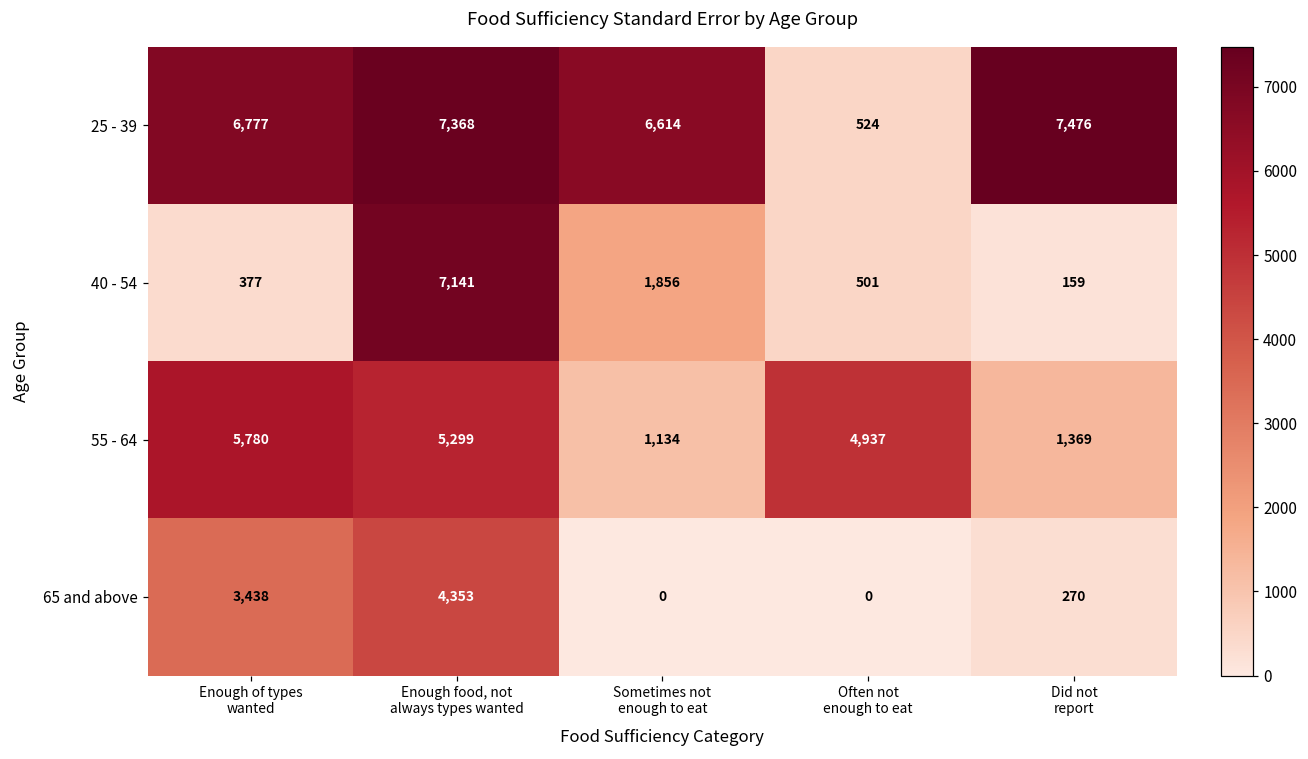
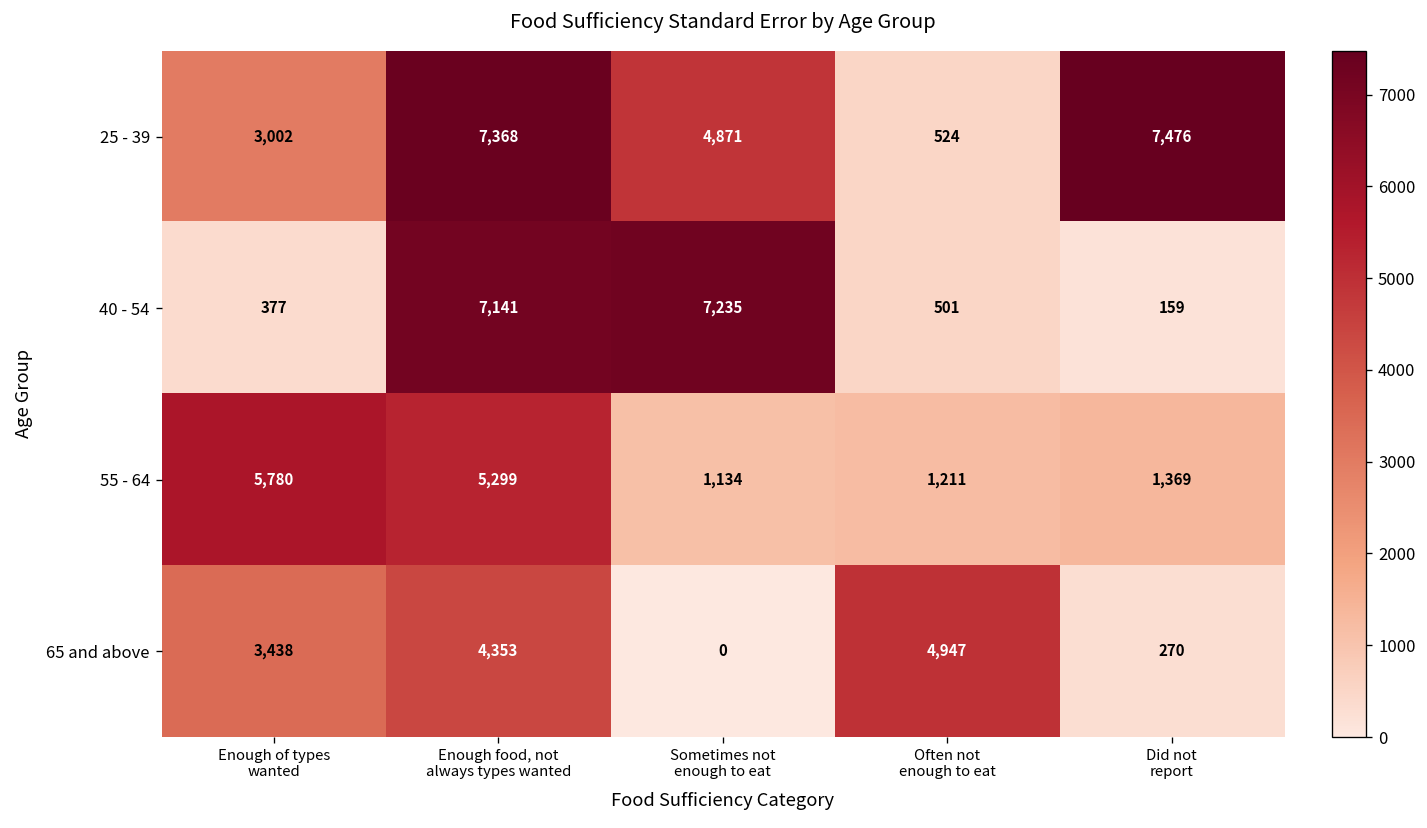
  {
    "25 - 39": {
-     "Enough of types wanted": "6,777",
+     "Enough of types wanted": "3,002",
      "Enough food, not always types wanted": "7,368",
-     "Sometimes not enough to eat": "6,614",
+     "Sometimes not enough to eat": "4,871",
      "Often not enough to eat": "524",
      "Did not report": "7,476"
    },
    "40 - 54": {
      "Enough of types wanted": "377",
      "Enough food, not always types wanted": "7,141",
-     "Sometimes not enough to eat": "1,856",
+     "Sometimes not enough to eat": "7,235",
      "Often not enough to eat": "501",
      "Did not report": "159"
    },
    "55 - 64": {
      "Enough of types wanted": "5,780",
      "Enough food, not always types wanted": "5,299",
      "Sometimes not enough to eat": "1,134",
-     "Often not enough to eat": "4,937",
+     "Often not enough to eat": "1,211",
      "Did not report": "1,369"
    },
    "65 and above": {
      "Enough of types wanted": "3,438",
      "Enough food, not always types wanted": "4,353",
      "Sometimes not enough to eat": "0",
-     "Often not enough to eat": "0",
+     "Often not enough to eat": "4,947",
      "Did not report": "270"
    }
  }
